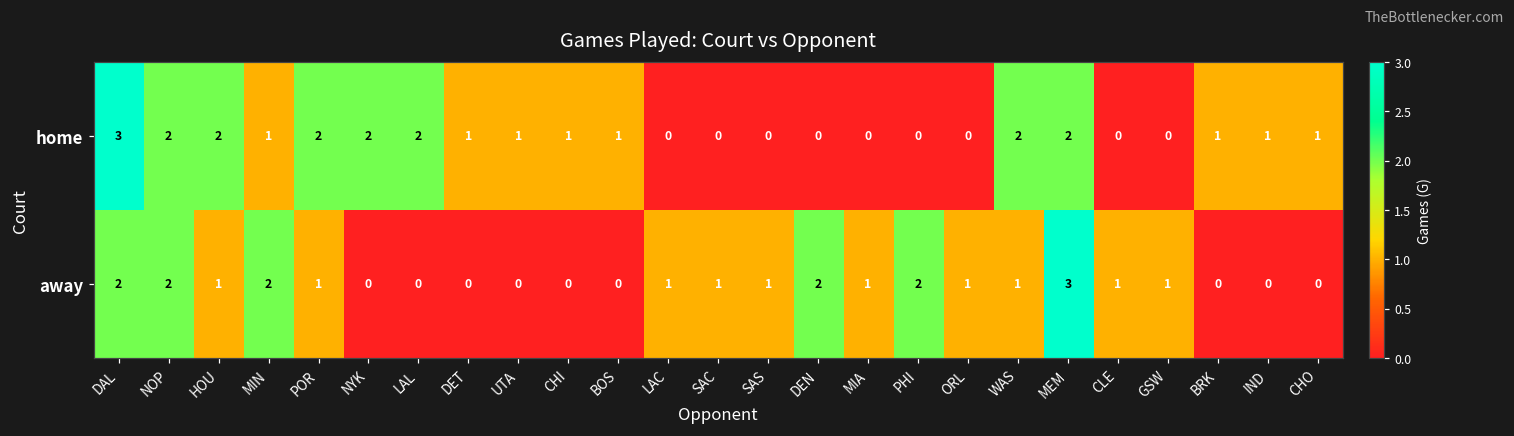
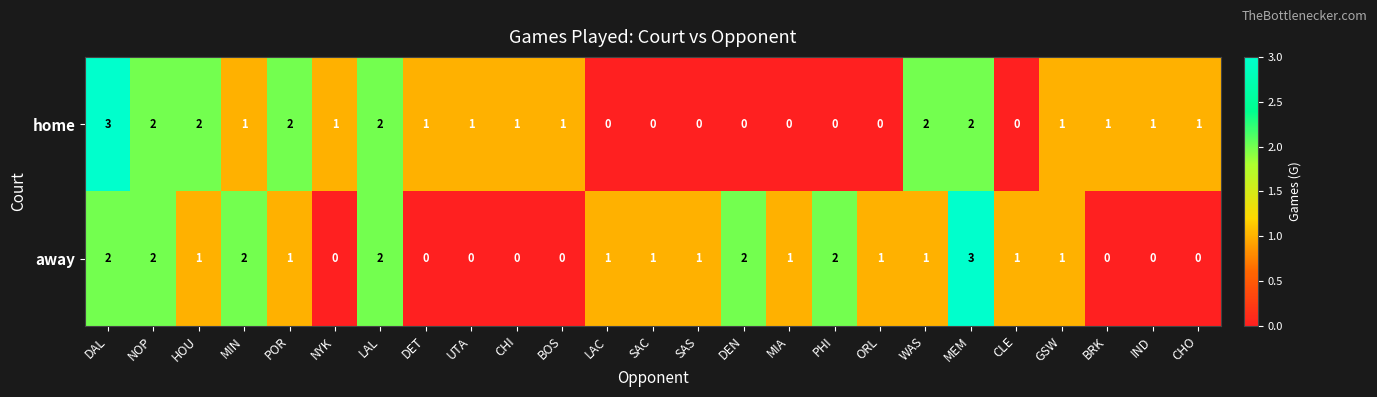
  {
    "home": {
      "DAL": 3,
      "NOP": 2,
      "HOU": 2,
      "MIN": 1,
      "POR": 2,
-     "NYK": 2,
+     "NYK": 1,
      "LAL": 2,
      "DET": 1,
      "UTA": 1,
      "CHI": 1,
      "BOS": 1,
      "LAC": 0,
      "SAC": 0,
      "SAS": 0,
      "DEN": 0,
      "MIA": 0,
      "PHI": 0,
      "ORL": 0,
      "WAS": 2,
      "MEM": 2,
      "CLE": 0,
-     "GSW": 0,
+     "GSW": 1,
      "BRK": 1,
      "IND": 1,
      "CHO": 1
    },
    "away": {
      "DAL": 2,
      "NOP": 2,
      "HOU": 1,
      "MIN": 2,
      "POR": 1,
      "NYK": 0,
-     "LAL": 0,
+     "LAL": 2,
      "DET": 0,
      "UTA": 0,
      "CHI": 0,
      "BOS": 0,
      "LAC": 1,
      "SAC": 1,
      "SAS": 1,
      "DEN": 2,
      "MIA": 1,
      "PHI": 2,
      "ORL": 1,
      "WAS": 1,
      "MEM": 3,
      "CLE": 1,
      "GSW": 1,
      "BRK": 0,
      "IND": 0,
      "CHO": 0
    }
  }
